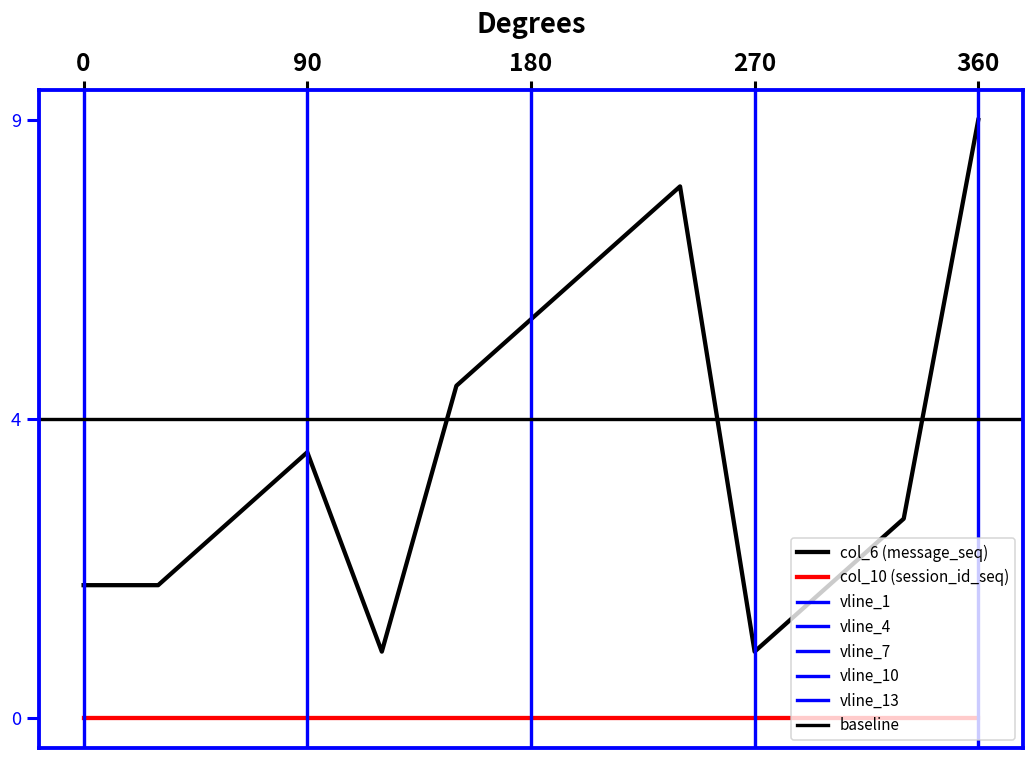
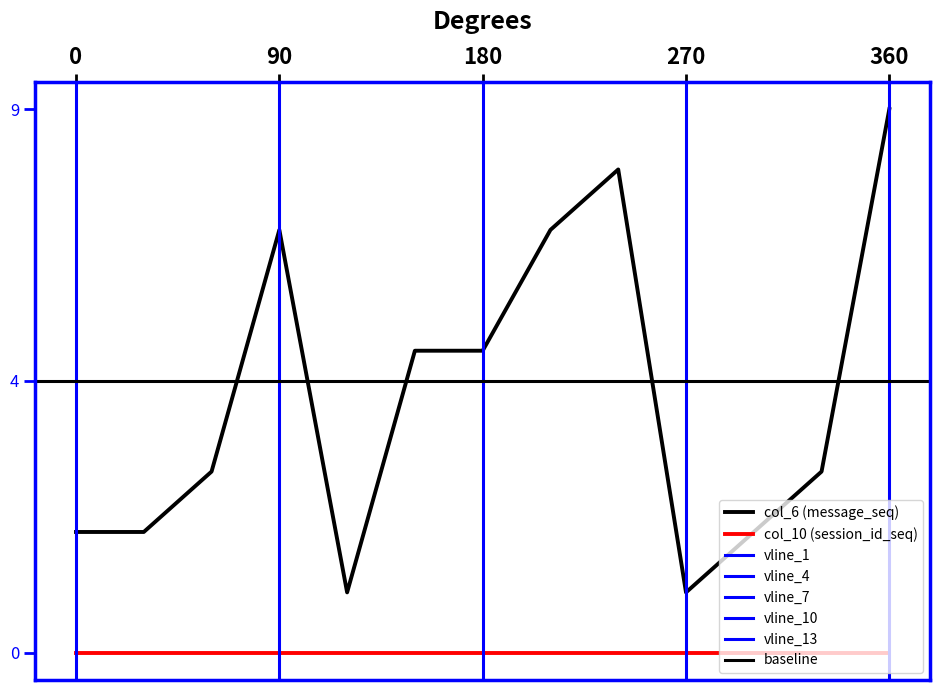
  {
    "col_6 (message_seq)": {
      "0": 2,
-     "90": 4,
-     "180": 6,
+     "90": 7,
+     "180": 5,
      "270": 1,
      "360": 9
    },
    "col_10 (session_id_seq)": {
      "0": 0,
      "90": 0,
      "180": 0,
      "270": 0
    }
  }
